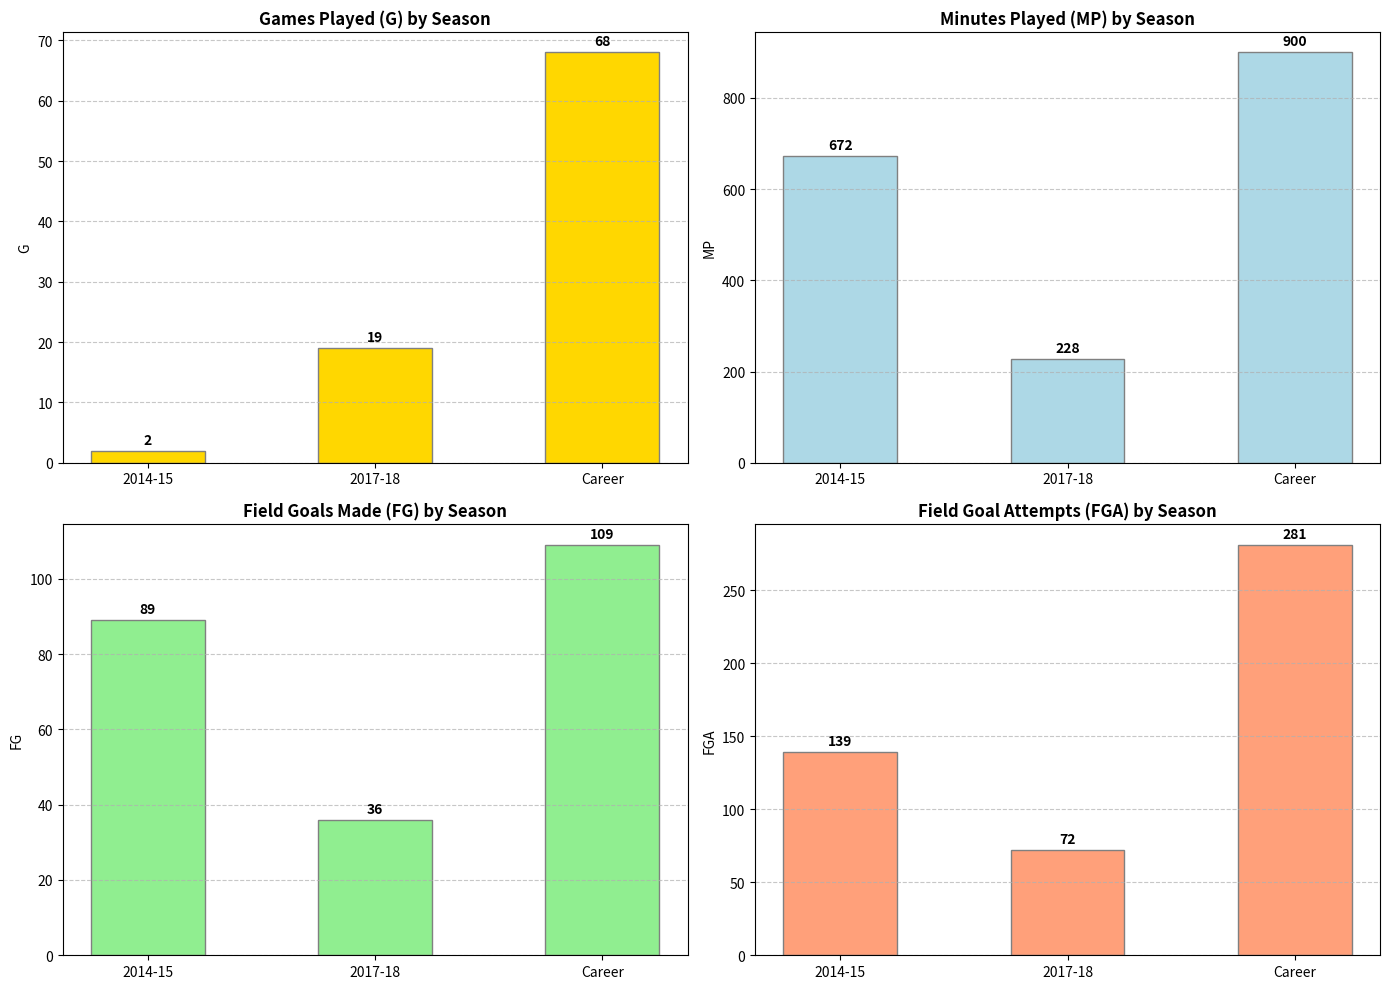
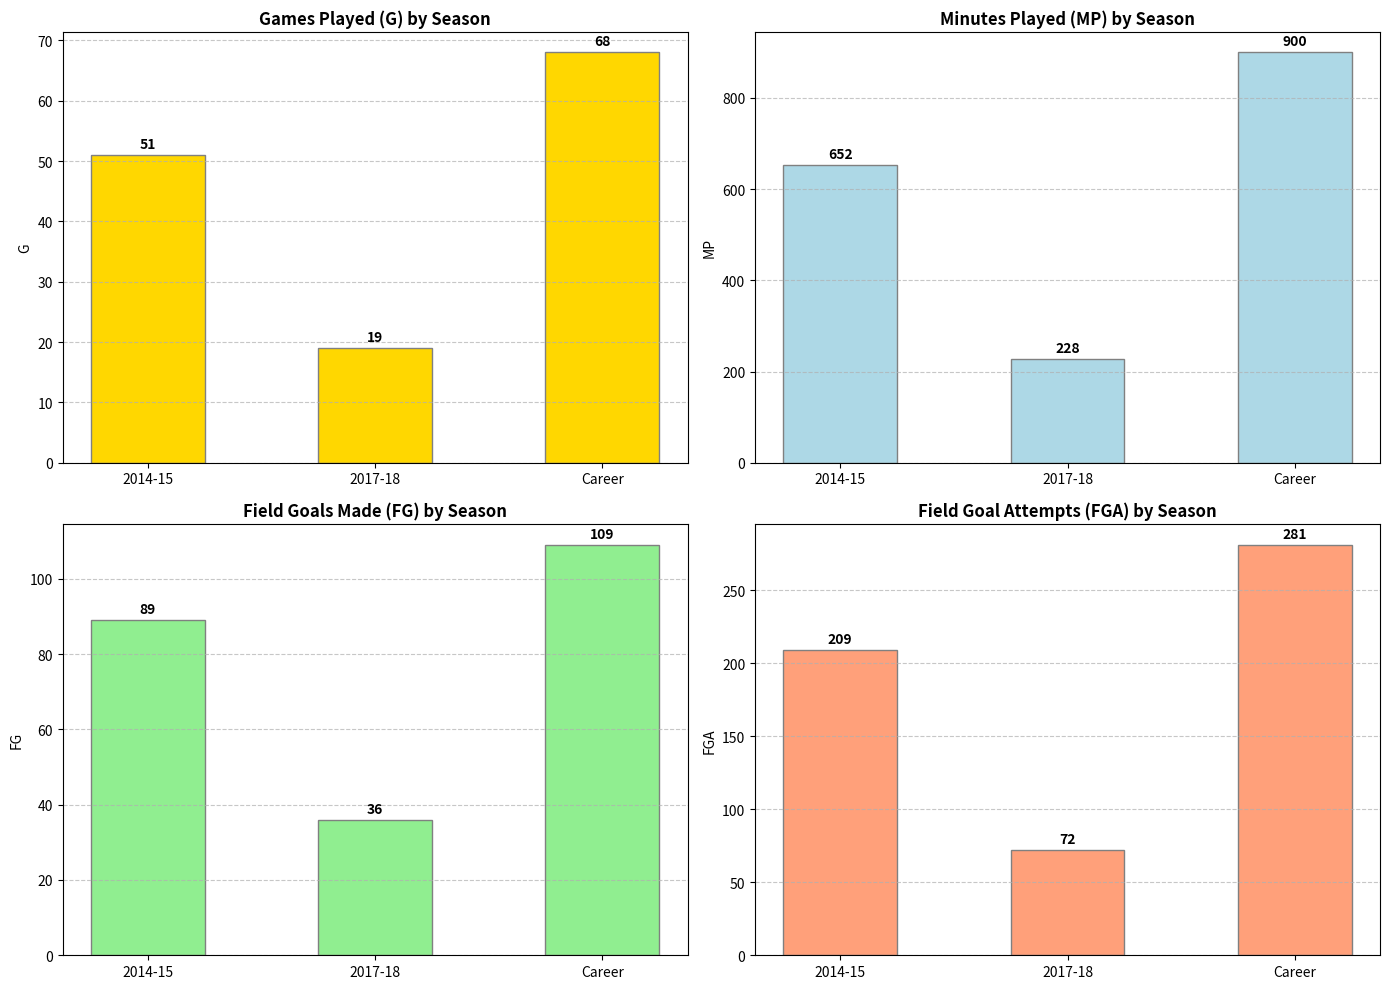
  {
    "Games Played (G) by Season": {
-     "2014-15": 2,
+     "2014-15": 51,
      "2017-18": 19,
      "Career": 68
    },
    "Minutes Played (MP) by Season": {
-     "2014-15": 672,
+     "2014-15": 652,
      "2017-18": 228,
      "Career": 900
    },
    "Field Goals Made (FG) by Season": {
      "2014-15": 89,
      "2017-18": 36,
      "Career": 109
    },
    "Field Goal Attempts (FGA) by Season": {
-     "2014-15": 139,
+     "2014-15": 209,
      "2017-18": 72,
      "Career": 281
    }
  }
